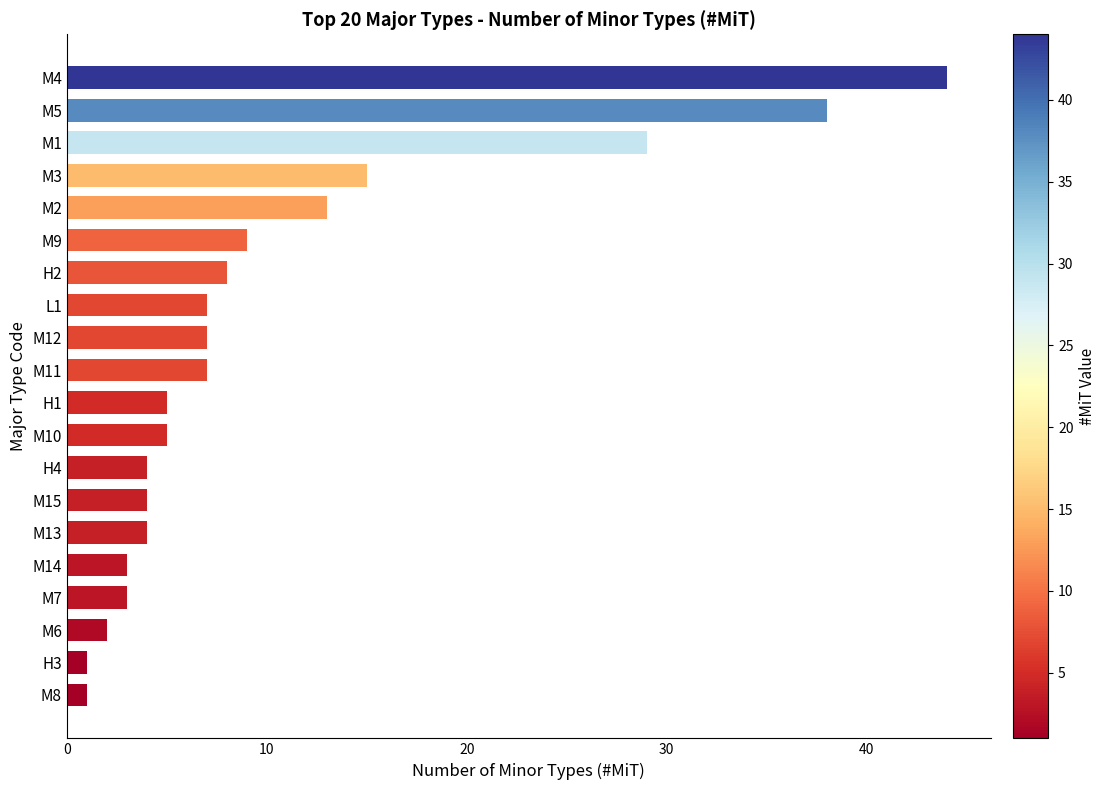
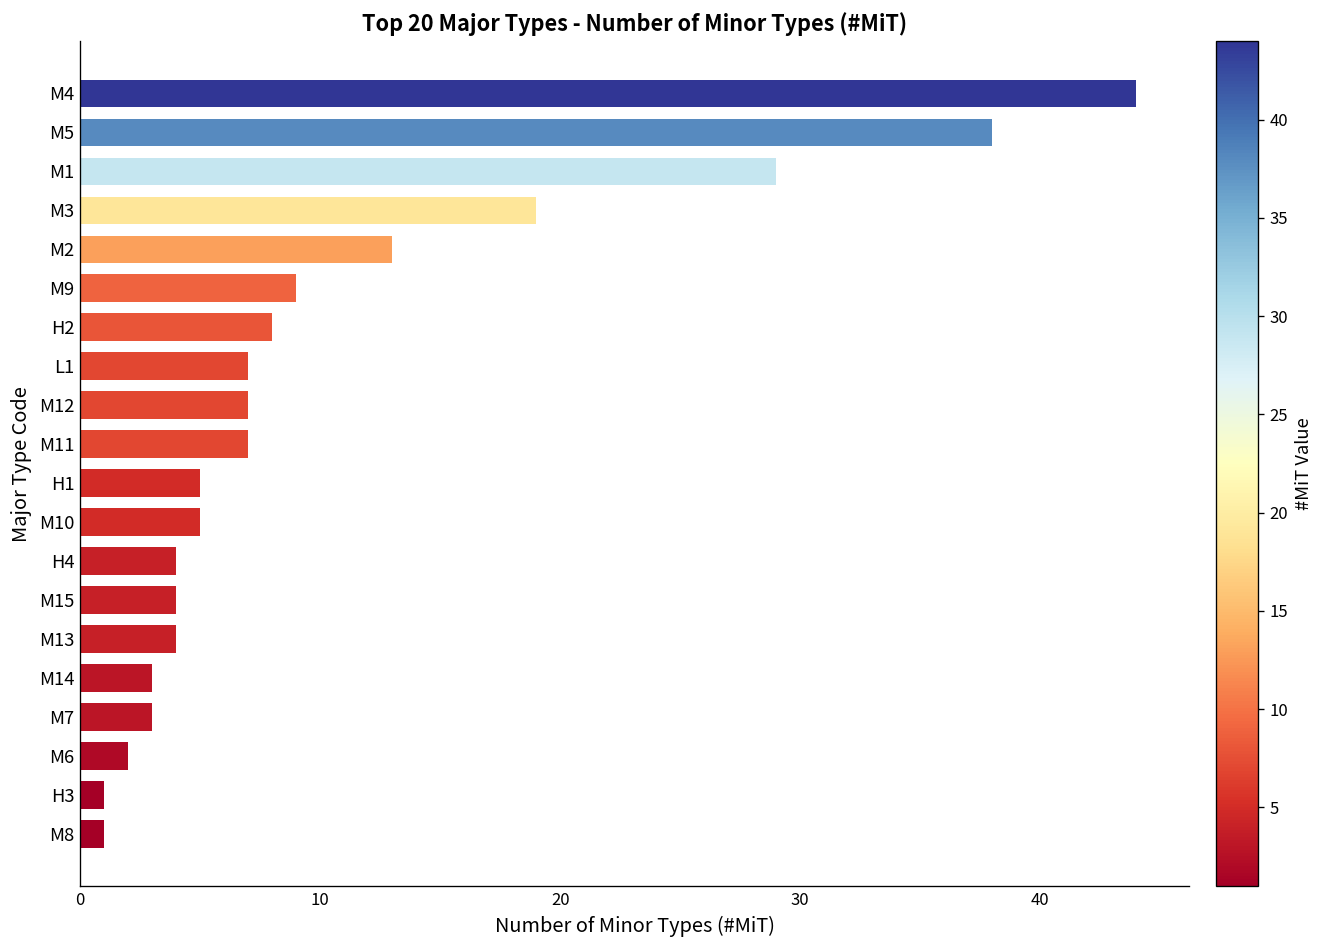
  {
    "M4": 44,
    "M5": 38,
    "M1": 29,
-   "M3": 15,
+   "M3": 19,
    "M2": 13,
    "M9": 9,
    "H2": 8,
    "L1": 7,
    "M12": 7,
    "M11": 7,
    "H1": 5,
    "M10": 5,
    "H4": 4,
    "M15": 4,
    "M13": 4,
    "M14": 3,
    "M7": 3,
    "M6": 2,
    "H3": 1,
    "M8": 1
  }
